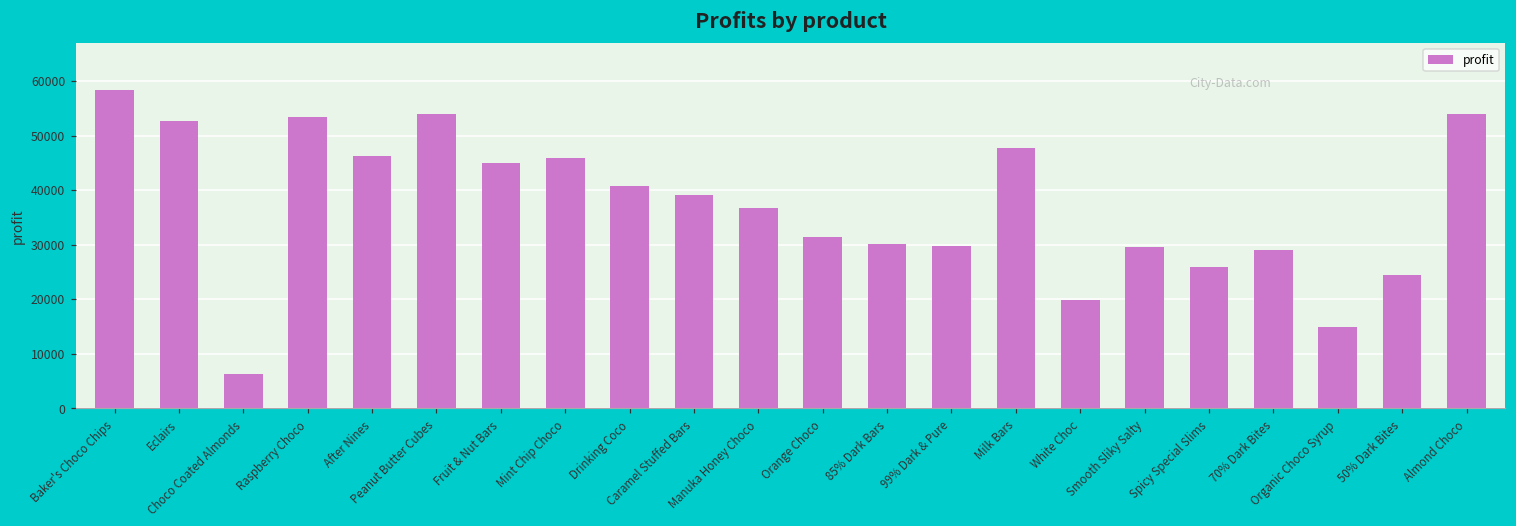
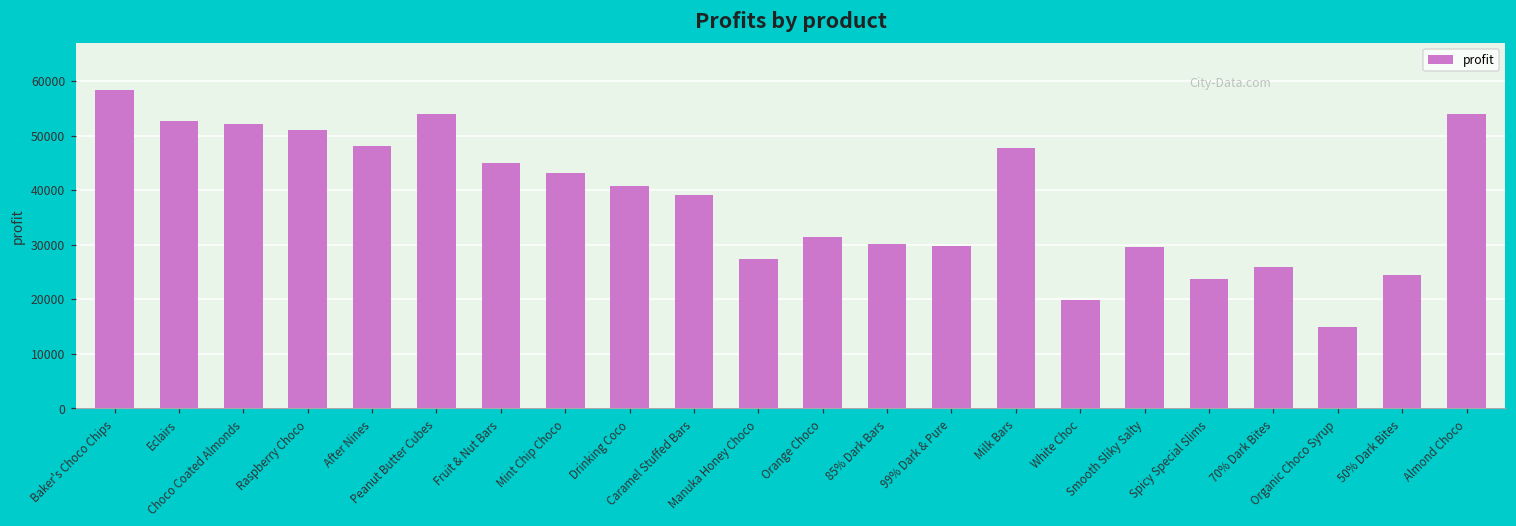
  {
    "Baker's Choco Chips": 58000,
    "Eclairs": 53000,
-   "Choco Coated Almonds": 6000,
-   "Raspberry Choco": 53000,
-   "After Nines": 46000,
+   "Choco Coated Almonds": 52000,
+   "Raspberry Choco": 51000,
+   "After Nines": 48000,
    "Peanut Butter Cubes": 54000,
    "Fruit & Nut Bars": 45000,
-   "Mint Chip Choco": 46000,
+   "Mint Chip Choco": 43000,
    "Drinking Coco": 41000,
    "Caramel Stuffed Bars": 39000,
-   "Manuka Honey Choco": 37000,
+   "Manuka Honey Choco": 27000,
    "Orange Choco": 31000,
    "85% Dark Bars": 30000,
    "99% Dark & Pure": 30000,
    "Milk Bars": 48000,
    "White Choc": 20000,
    "Smooth Sliky Salty": 30000,
-   "Spicy Special Slims": 26000,
-   "70% Dark Bites": 29000,
+   "Spicy Special Slims": 24000,
+   "70% Dark Bites": 26000,
    "Organic Choco Syrup": 15000,
    "50% Dark Bites": 25000,
    "Almond Choco": 54000
  }
